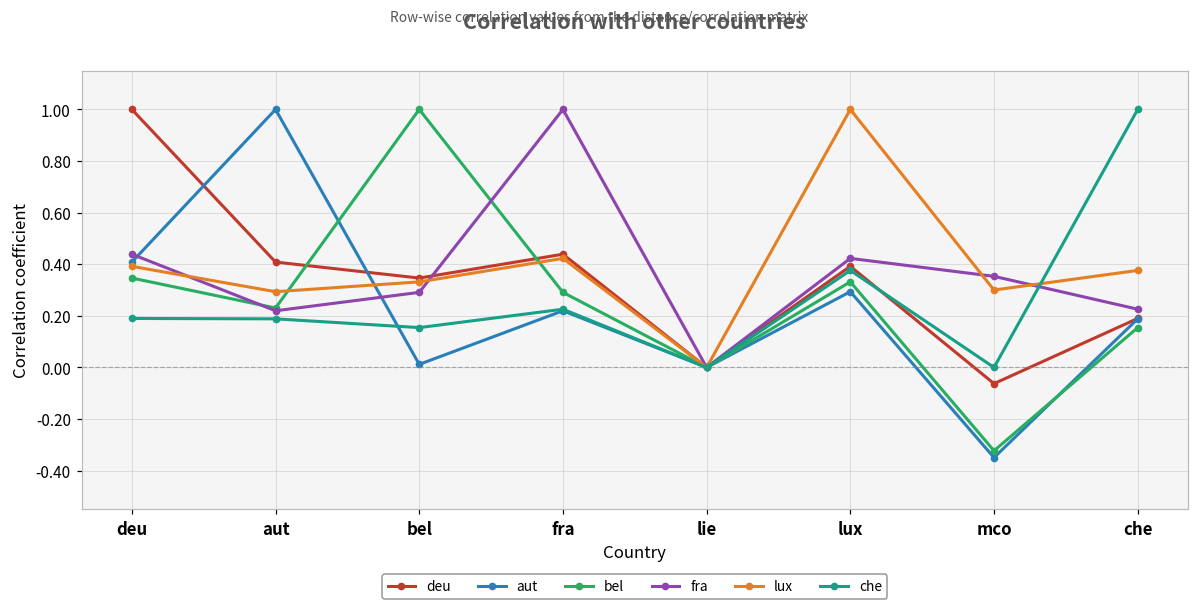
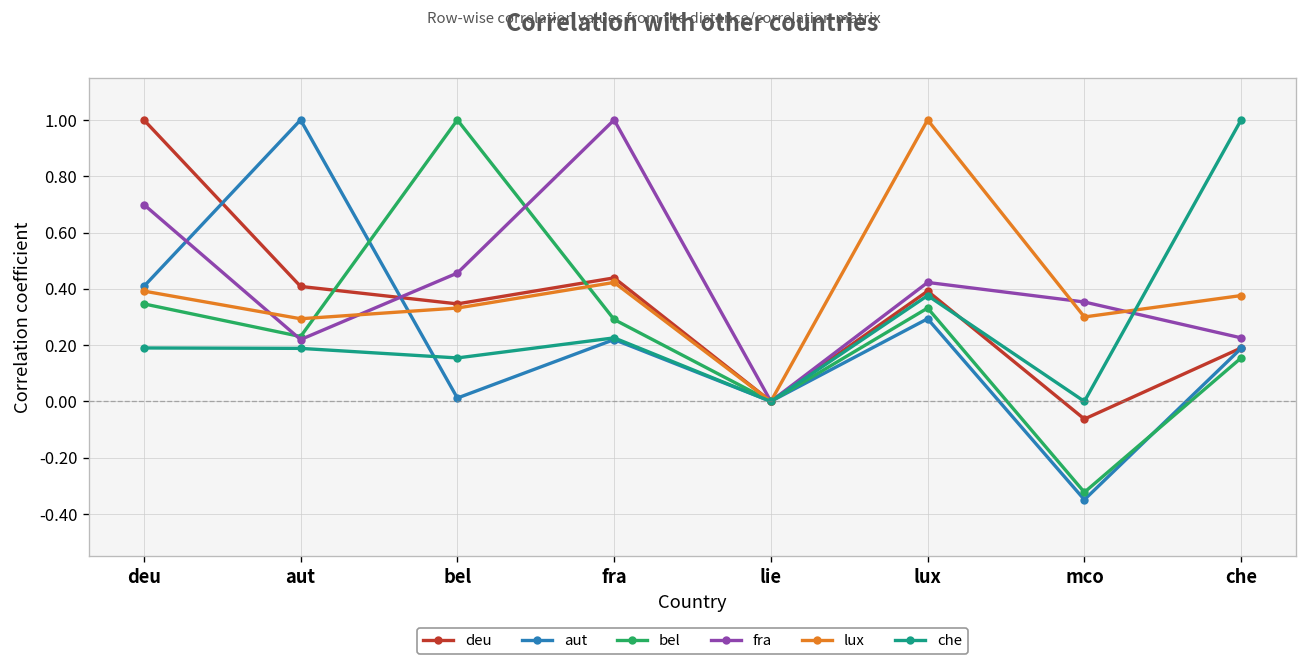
  {
    "deu": {
      "deu": 1.00,
      "aut": 0.41,
      "bel": 0.35,
      "fra": 0.44,
      "lux": 0.39,
      "mco": -0.06
    },
    "aut": {
      "deu": 0.41,
      "aut": 1.00,
      "bel": 0.01,
      "lux": 0.29,
      "mco": -0.35
    },
    "fra": {
-     "deu": 0.44,
-     "bel": 0.29,
+     "deu": 0.70,
+     "bel": 0.46,
      "fra": 1.00,
      "lux": 0.42,
      "mco": 0.35,
      "che": 0.23
    },
    "lux": {
      "deu": 0.39,
      "aut": 0.29,
      "bel": 0.33,
      "fra": 0.42,
      "lux": 1.00,
      "mco": 0.30,
      "che": 0.38
    }
  }
